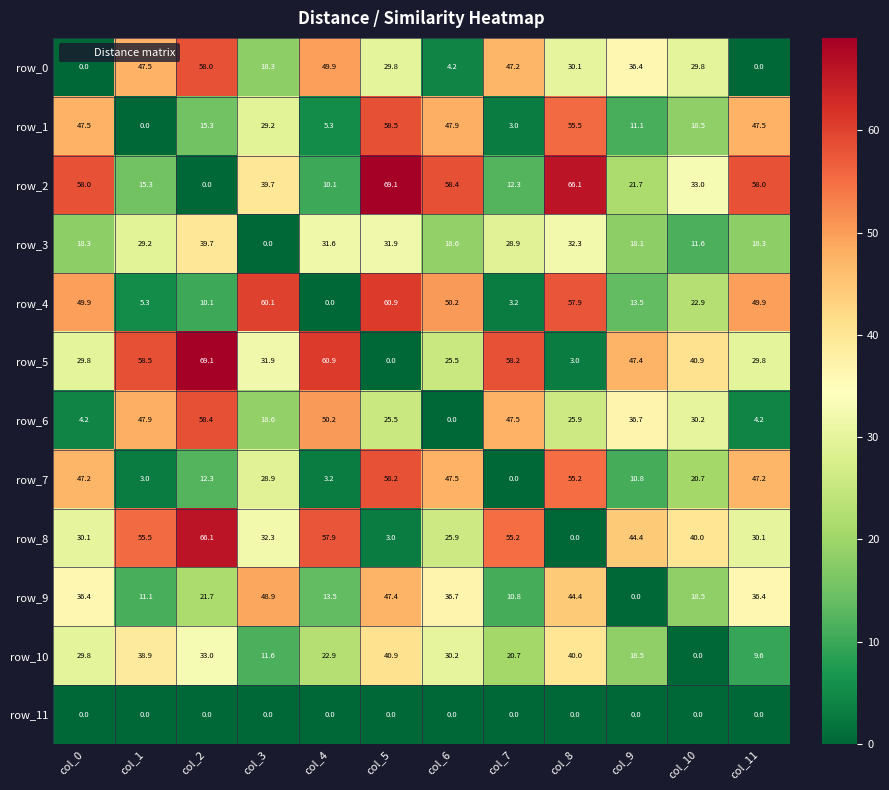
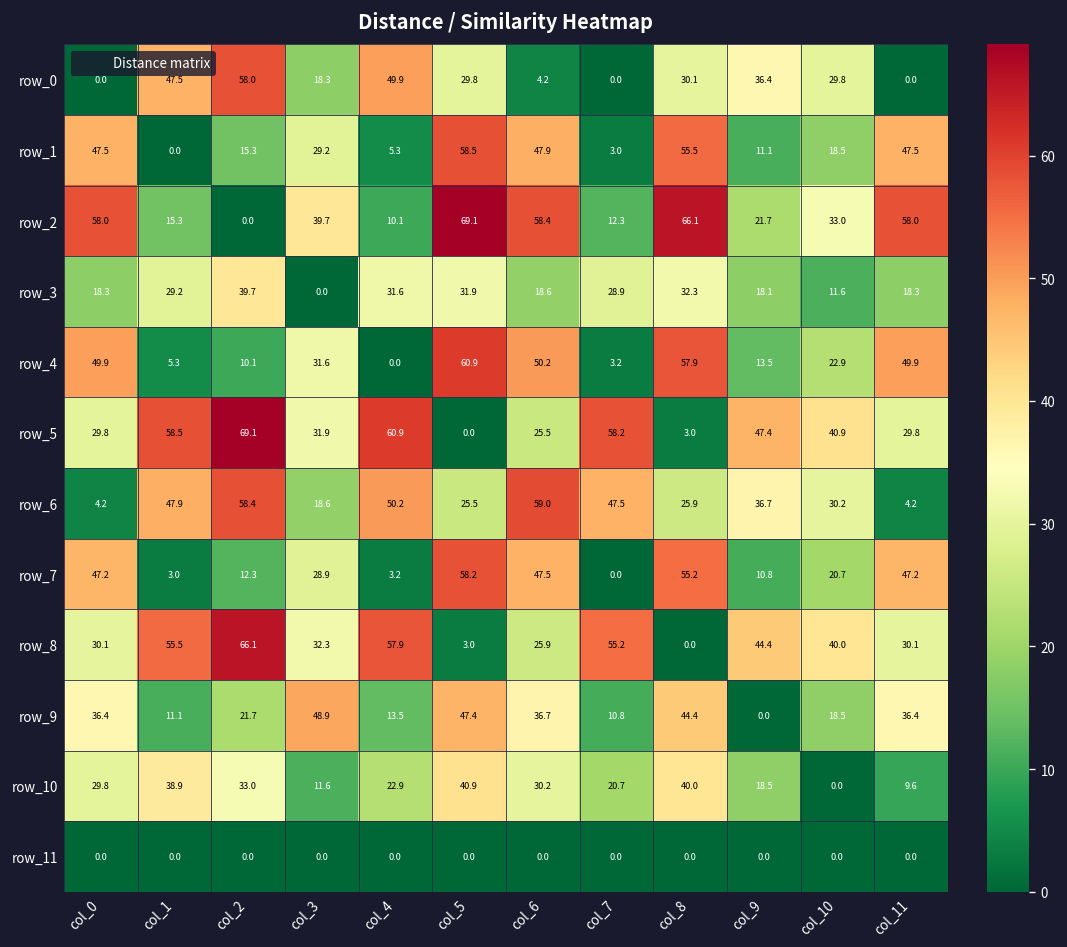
  {
    "row_0": {
      "col_0": 0.0,
      "col_1": 47.5,
      "col_2": 58.0,
      "col_3": 18.3,
      "col_4": 49.9,
      "col_5": 29.8,
      "col_6": 4.2,
-     "col_7": 47.2,
+     "col_7": 0.0,
      "col_8": 30.1,
      "col_9": 36.4,
      "col_10": 29.8,
      "col_11": 0.0
    },
    "row_1": {
      "col_0": 47.5,
      "col_1": 0.0,
      "col_2": 15.3,
      "col_3": 29.2,
      "col_4": 5.3,
      "col_5": 58.5,
      "col_6": 47.9,
      "col_7": 3.0,
      "col_8": 55.5,
      "col_9": 11.1,
      "col_10": 18.5,
      "col_11": 47.5
    },
    "row_2": {
      "col_0": 58.0,
      "col_1": 15.3,
      "col_2": 0.0,
      "col_3": 39.7,
      "col_4": 10.1,
      "col_5": 69.1,
      "col_6": 58.4,
      "col_7": 12.3,
      "col_8": 66.1,
      "col_9": 21.7,
      "col_10": 33.0,
      "col_11": 58.0
    },
    "row_3": {
      "col_0": 18.3,
      "col_1": 29.2,
      "col_2": 39.7,
      "col_3": 0.0,
      "col_4": 31.6,
      "col_5": 31.9,
      "col_6": 18.6,
      "col_7": 28.9,
      "col_8": 32.3,
      "col_9": 18.1,
      "col_10": 11.6,
      "col_11": 18.3
    },
    "row_4": {
      "col_0": 49.9,
      "col_1": 5.3,
      "col_2": 10.1,
-     "col_3": 60.1,
+     "col_3": 31.6,
      "col_4": 0.0,
      "col_5": 60.9,
      "col_6": 50.2,
      "col_7": 3.2,
      "col_8": 57.9,
      "col_9": 13.5,
      "col_10": 22.9,
      "col_11": 49.9
    },
    "row_5": {
      "col_0": 29.8,
      "col_1": 58.5,
      "col_2": 69.1,
      "col_3": 31.9,
      "col_4": 60.9,
      "col_5": 0.0,
      "col_6": 25.5,
      "col_7": 58.2,
      "col_8": 3.0,
      "col_9": 47.4,
      "col_10": 40.9,
      "col_11": 29.8
    },
    "row_6": {
      "col_0": 4.2,
      "col_1": 47.9,
      "col_2": 58.4,
      "col_3": 18.6,
      "col_4": 50.2,
      "col_5": 25.5,
-     "col_6": 0.0,
+     "col_6": 59.0,
      "col_7": 47.5,
      "col_8": 25.9,
      "col_9": 36.7,
      "col_10": 30.2,
      "col_11": 4.2
    },
    "row_7": {
      "col_0": 47.2,
      "col_1": 3.0,
      "col_2": 12.3,
      "col_3": 28.9,
      "col_4": 3.2,
      "col_5": 58.2,
      "col_6": 47.5,
      "col_7": 0.0,
      "col_8": 55.2,
      "col_9": 10.8,
      "col_10": 20.7,
      "col_11": 47.2
    },
    "row_8": {
      "col_0": 30.1,
      "col_1": 55.5,
      "col_2": 66.1,
      "col_3": 32.3,
      "col_4": 57.9,
      "col_5": 3.0,
      "col_6": 25.9,
      "col_7": 55.2,
      "col_8": 0.0,
      "col_9": 44.4,
      "col_10": 40.0,
      "col_11": 30.1
    },
    "row_9": {
      "col_0": 36.4,
      "col_1": 11.1,
      "col_2": 21.7,
      "col_3": 48.9,
      "col_4": 13.5,
      "col_5": 47.4,
      "col_6": 36.7,
      "col_7": 10.8,
      "col_8": 44.4,
      "col_9": 0.0,
      "col_10": 18.5,
      "col_11": 36.4
    },
    "row_10": {
      "col_0": 29.8,
      "col_1": 38.9,
      "col_2": 33.0,
      "col_3": 11.6,
      "col_4": 22.9,
      "col_5": 40.9,
      "col_6": 30.2,
      "col_7": 20.7,
      "col_8": 40.0,
      "col_9": 18.5,
      "col_10": 0.0,
      "col_11": 9.6
    },
    "row_11": {
      "col_0": 0.0,
      "col_1": 0.0,
      "col_2": 0.0,
      "col_3": 0.0,
      "col_4": 0.0,
      "col_5": 0.0,
      "col_6": 0.0,
      "col_7": 0.0,
      "col_8": 0.0,
      "col_9": 0.0,
      "col_10": 0.0,
      "col_11": 0.0
    }
  }
